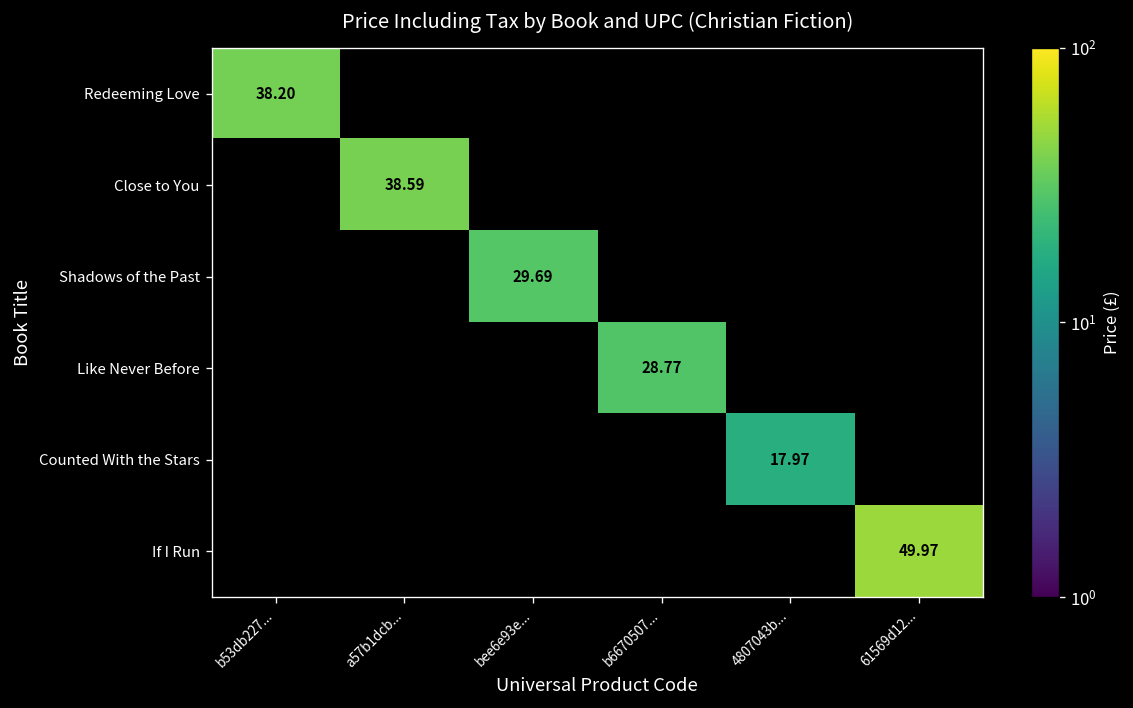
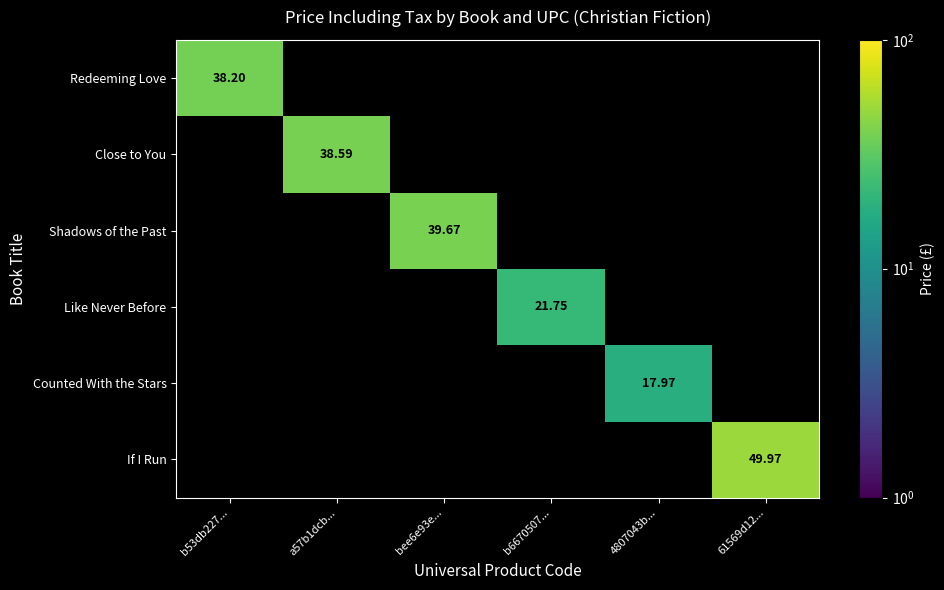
  {
    "Redeeming Love": {
      "b53db227...": 38.20
    },
    "Close to You": {
      "a57b1dcb...": 38.59
    },
    "Shadows of the Past": {
-     "bee6e93e...": 29.69
+     "bee6e93e...": 39.67
    },
    "Like Never Before": {
-     "b6670507...": 28.77
+     "b6670507...": 21.75
    },
    "Counted With the Stars": {
      "4807043b...": 17.97
    },
    "If I Run": {
      "61569d12...": 49.97
    }
  }
